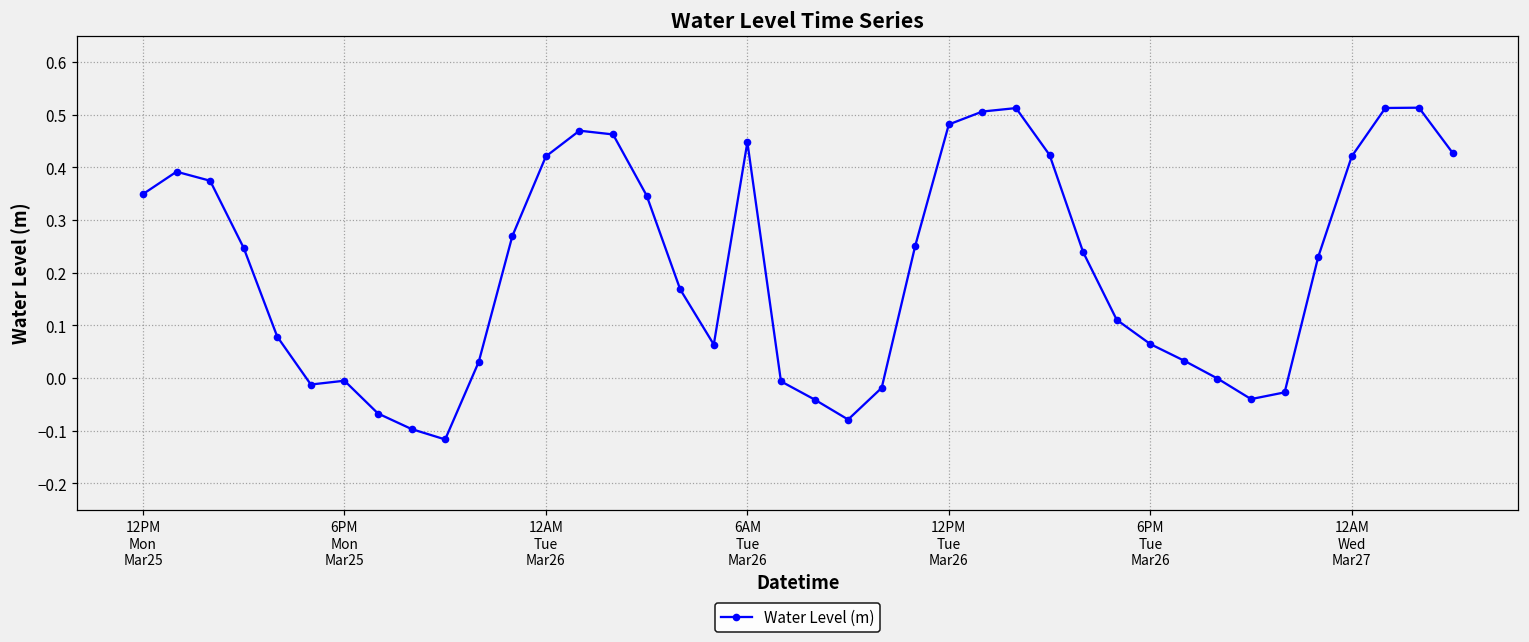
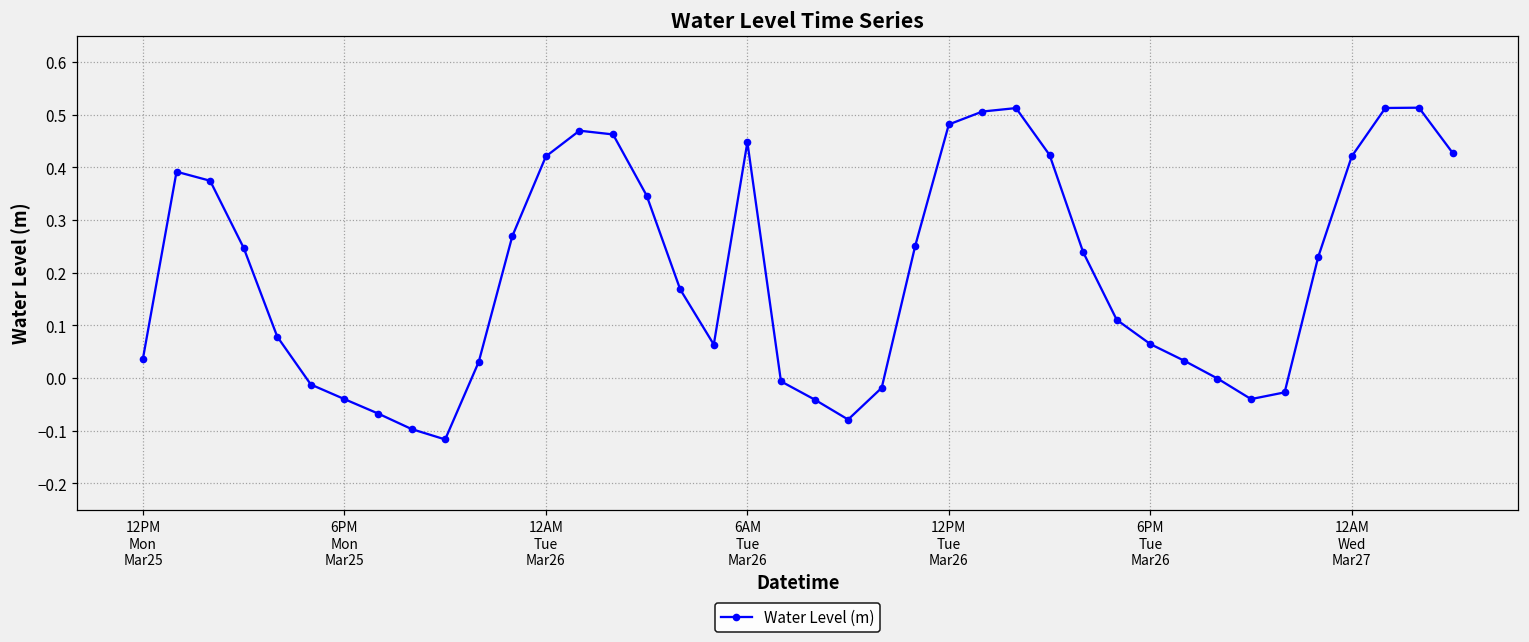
  {
-   "12PM Mon Mar25": 0.35,
-   "6PM Mon Mar25": 0.00,
+   "12PM Mon Mar25": 0.04,
+   "6PM Mon Mar25": -0.04,
    "12AM Tue Mar26": 0.42,
    "6AM Tue Mar26": 0.45,
    "12PM Tue Mar26": 0.48,
    "6PM Tue Mar26": 0.06,
    "12AM Wed Mar27": 0.42
  }
